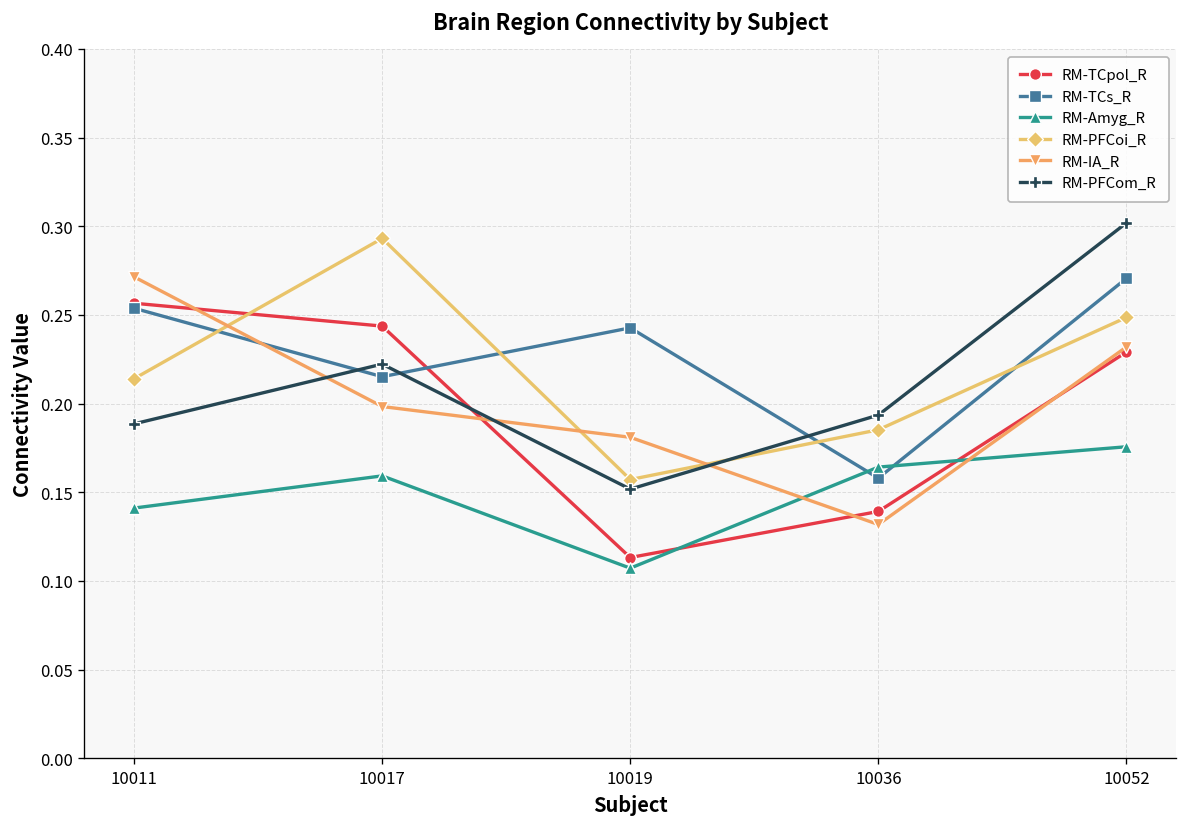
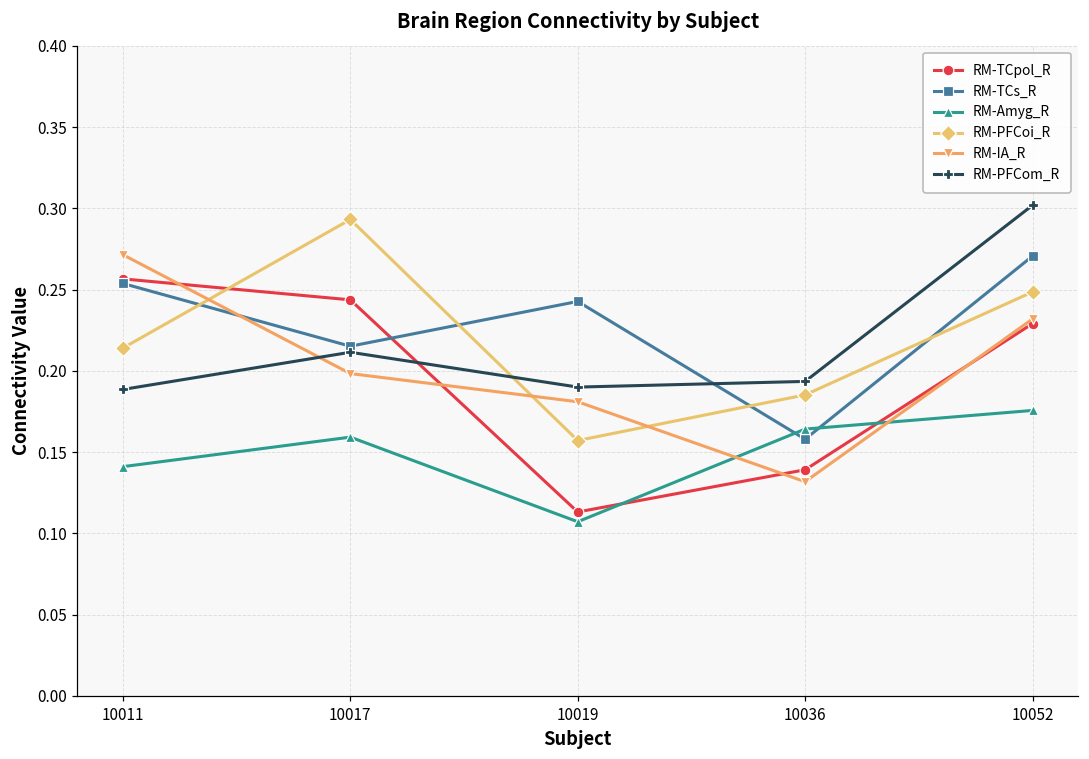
  {
    "RM-TCpol_R": {
      "10011": 0.257,
      "10017": 0.244,
      "10019": 0.113,
      "10036": 0.139,
      "10052": 0.229
    },
    "RM-PFCom_R": {
      "10011": 0.189,
-     "10017": 0.222,
-     "10019": 0.152,
+     "10017": 0.211,
+     "10019": 0.190,
      "10036": 0.194,
      "10052": 0.302
    }
  }
